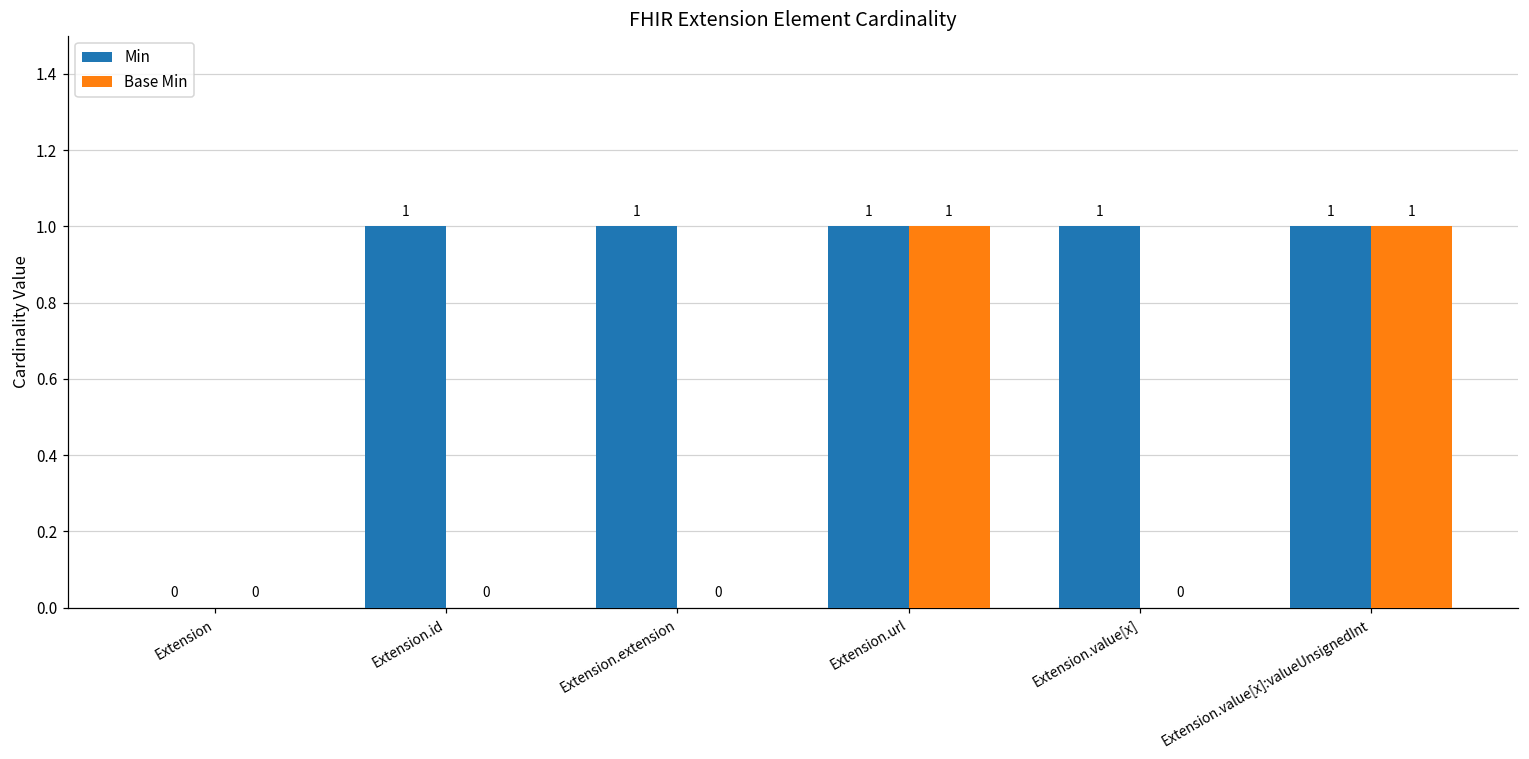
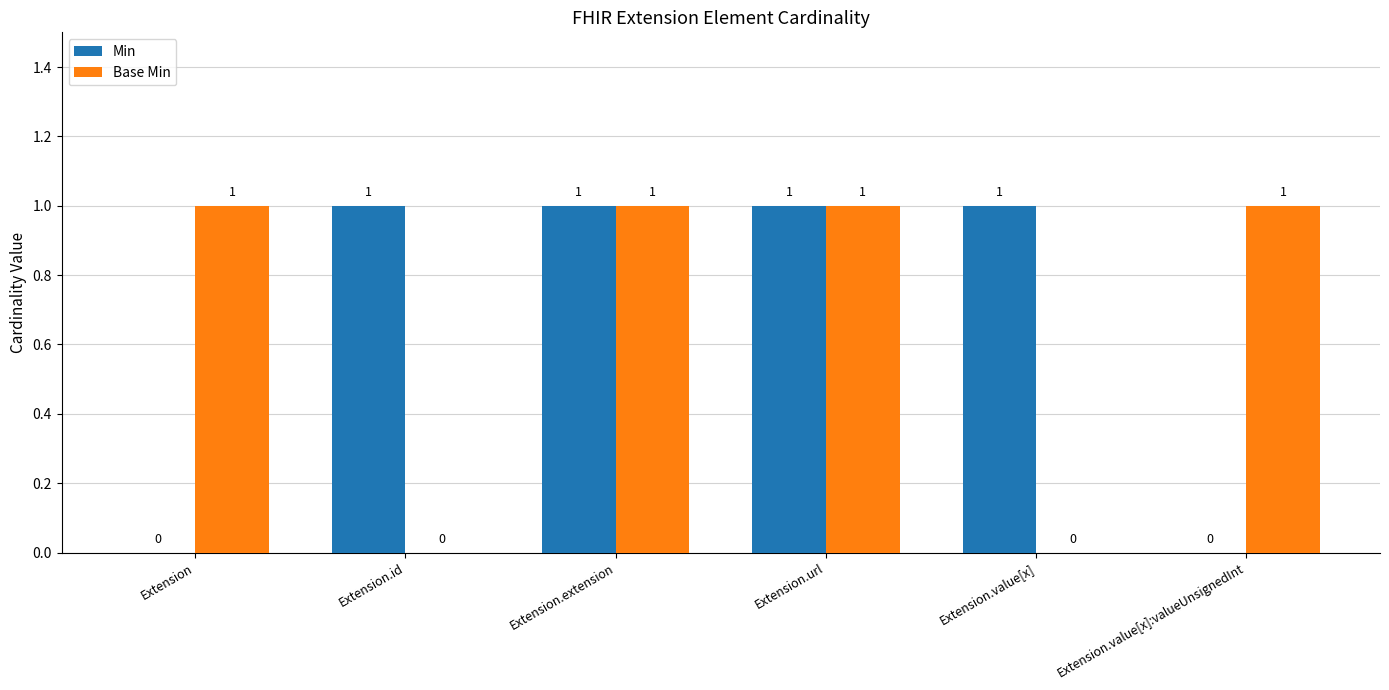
  {
    "Min": {
      "Extension": 0,
      "Extension.id": 1,
      "Extension.extension": 1,
      "Extension.url": 1,
      "Extension.value[x]": 1,
-     "Extension.value[x]:valueUnsignedInt": 1
+     "Extension.value[x]:valueUnsignedInt": 0
    },
    "Base Min": {
-     "Extension": 0,
+     "Extension": 1,
      "Extension.id": 0,
-     "Extension.extension": 0,
+     "Extension.extension": 1,
      "Extension.url": 1,
      "Extension.value[x]": 0,
      "Extension.value[x]:valueUnsignedInt": 1
    }
  }
